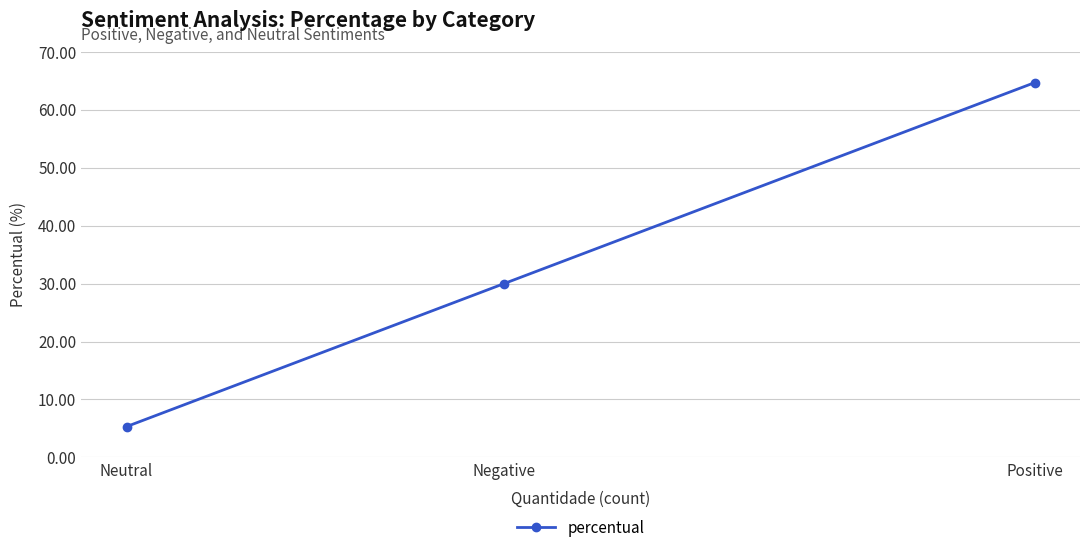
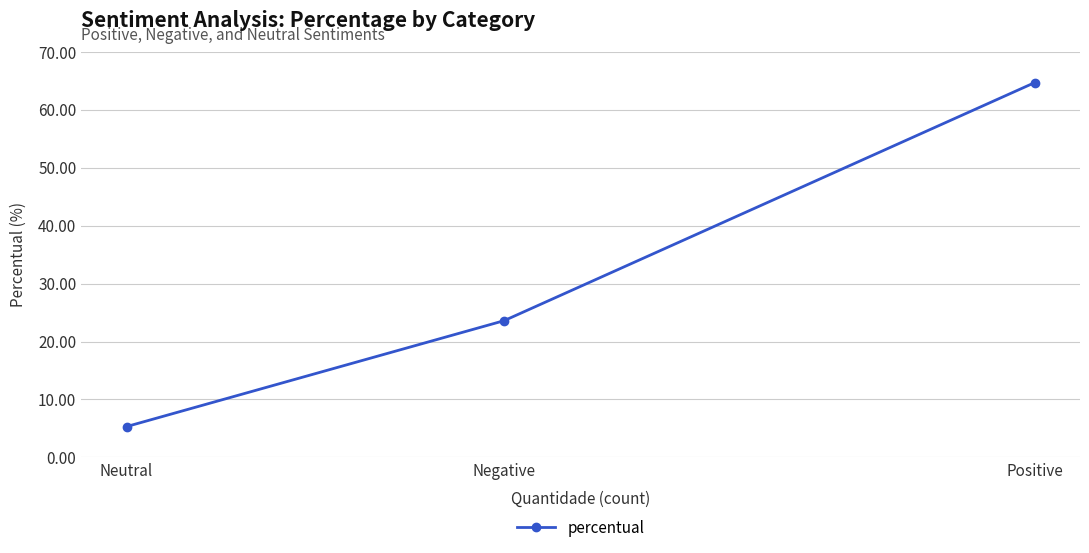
  {
    "Neutral": 5,
-   "Negative": 30,
+   "Negative": 24,
    "Positive": 65
  }
